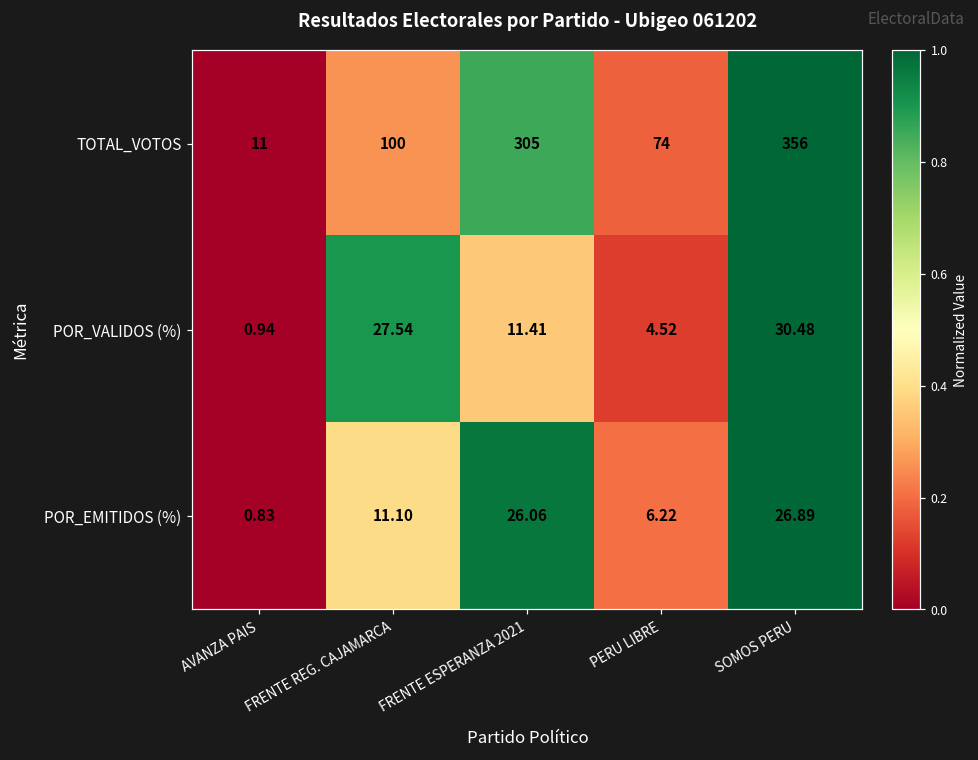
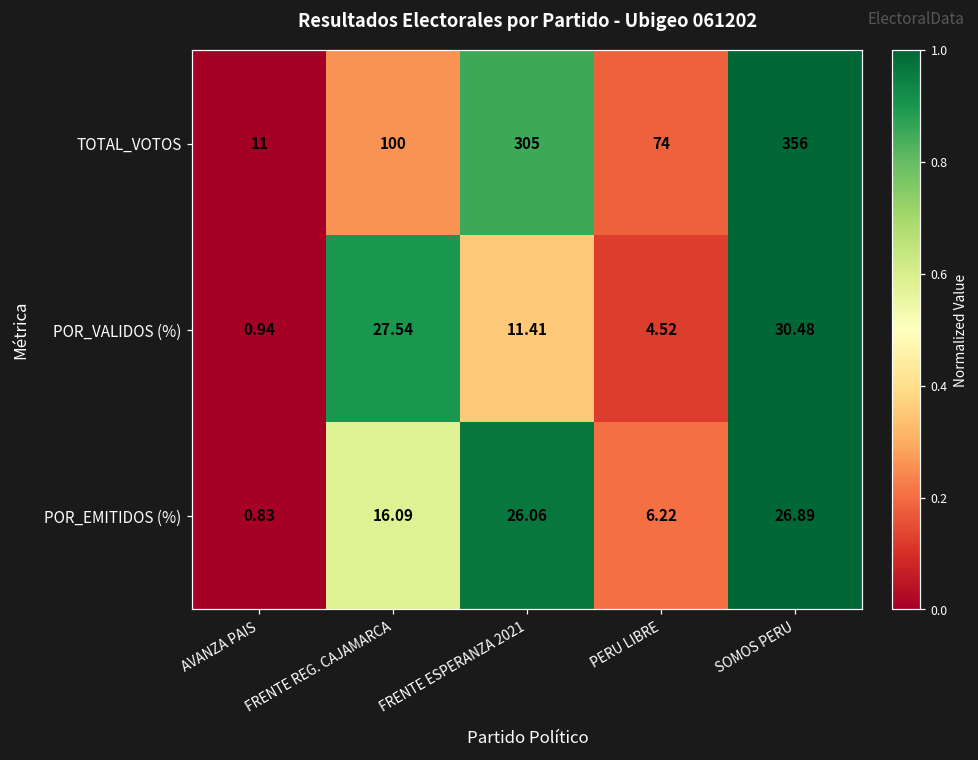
  {
    "TOTAL_VOTOS": {
      "AVANZA PAIS": 11,
      "FRENTE REG. CAJAMARCA": 100,
      "FRENTE ESPERANZA 2021": 305,
      "PERU LIBRE": 74,
      "SOMOS PERU": 356
    },
    "POR_VALIDOS (%)": {
      "AVANZA PAIS": 0.94,
      "FRENTE REG. CAJAMARCA": 27.54,
      "FRENTE ESPERANZA 2021": 11.41,
      "PERU LIBRE": 4.52,
      "SOMOS PERU": 30.48
    },
    "POR_EMITIDOS (%)": {
      "AVANZA PAIS": 0.83,
-     "FRENTE REG. CAJAMARCA": 11.10,
+     "FRENTE REG. CAJAMARCA": 16.09,
      "FRENTE ESPERANZA 2021": 26.06,
      "PERU LIBRE": 6.22,
      "SOMOS PERU": 26.89
    }
  }
